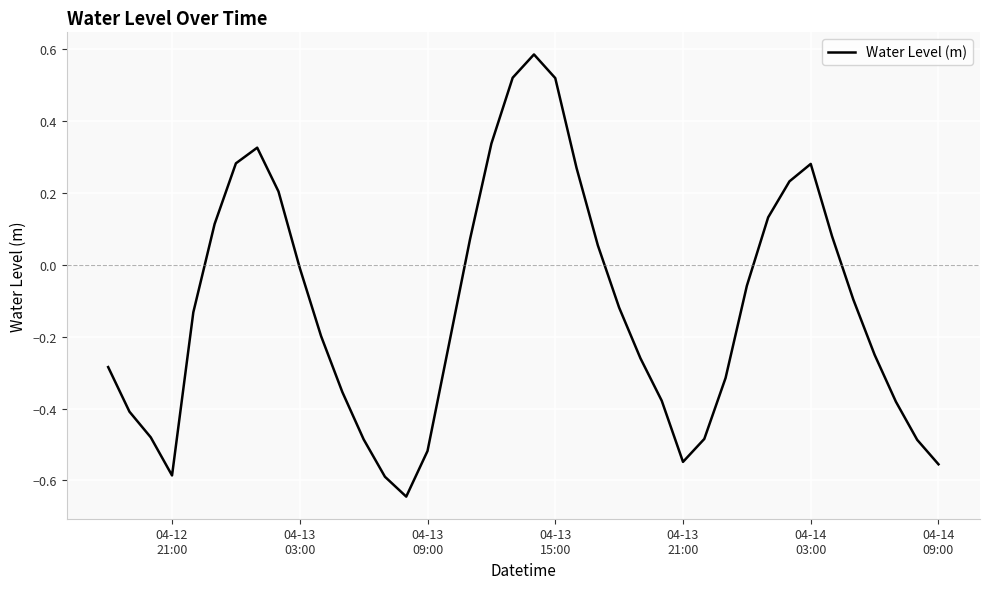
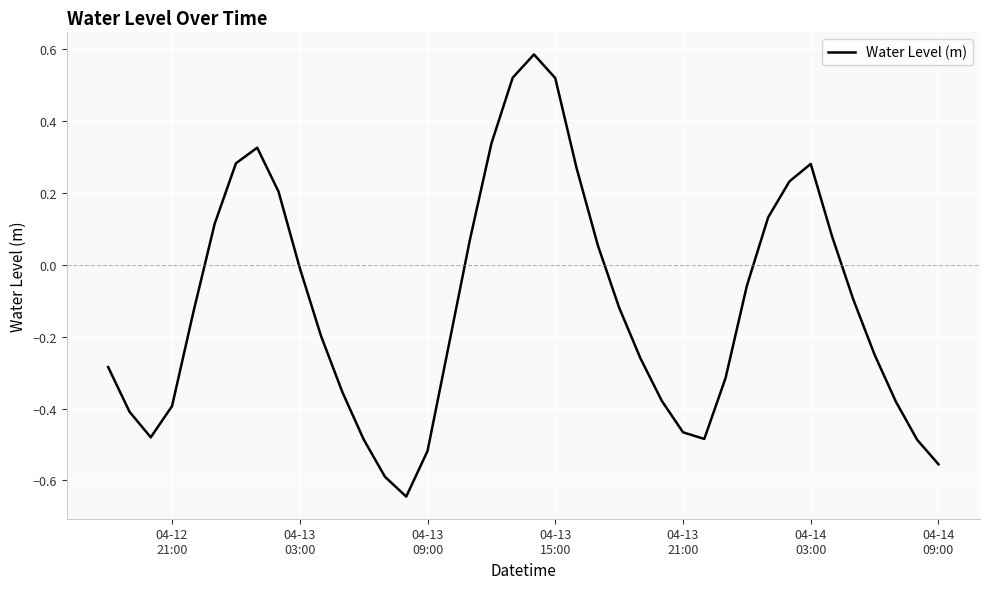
  {
-   "04-12 21:00": -0.59,
+   "04-12 21:00": -0.39,
    "04-13 03:00": -0.01,
    "04-13 09:00": -0.52,
    "04-13 15:00": 0.52,
-   "04-13 21:00": -0.55,
+   "04-13 21:00": -0.47,
    "04-14 03:00": 0.28,
    "04-14 09:00": -0.56
  }
